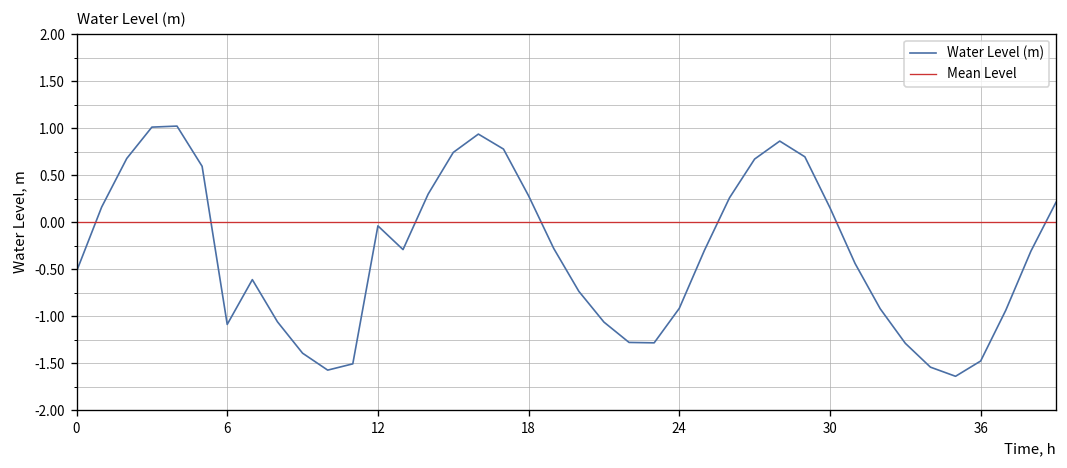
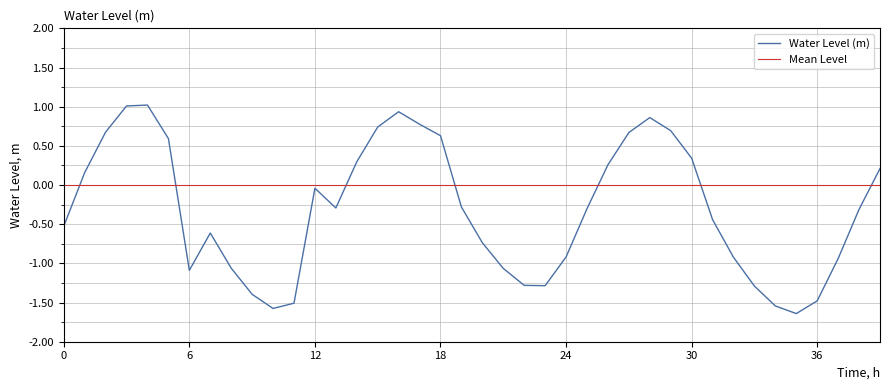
  {
    "0": -0.5,
    "6": -1.1,
    "12": 0.0,
-   "18": 0.3,
+   "18": 0.6,
    "24": -0.9,
-   "30": 0.2,
+   "30": 0.3,
    "36": -1.5
  }
